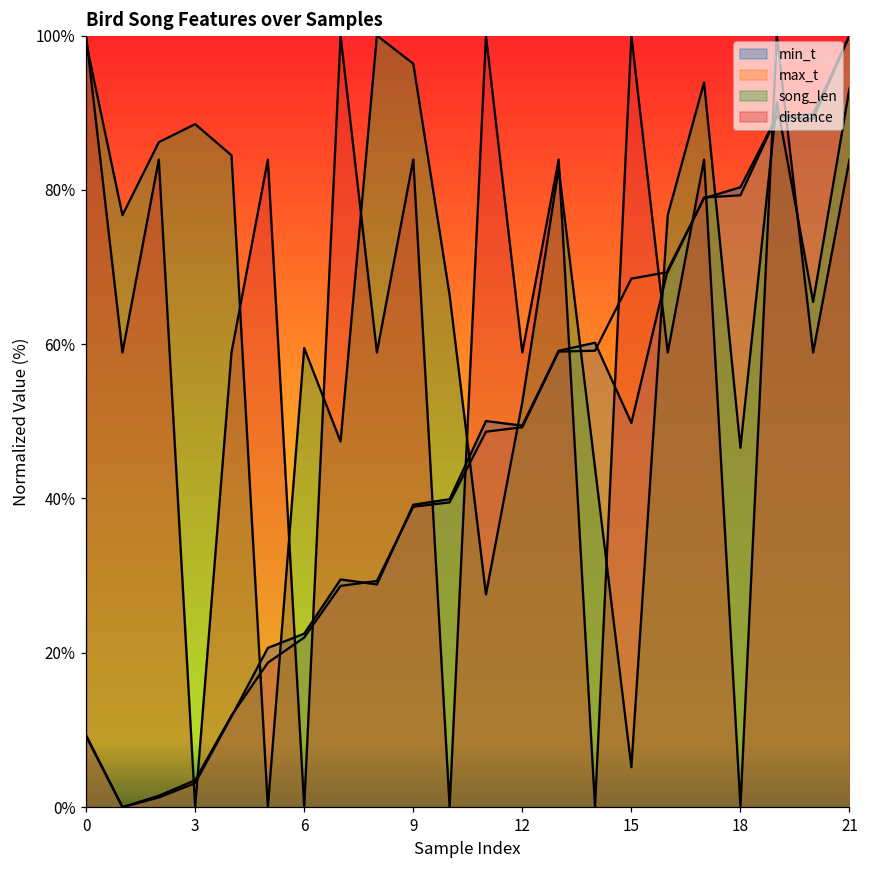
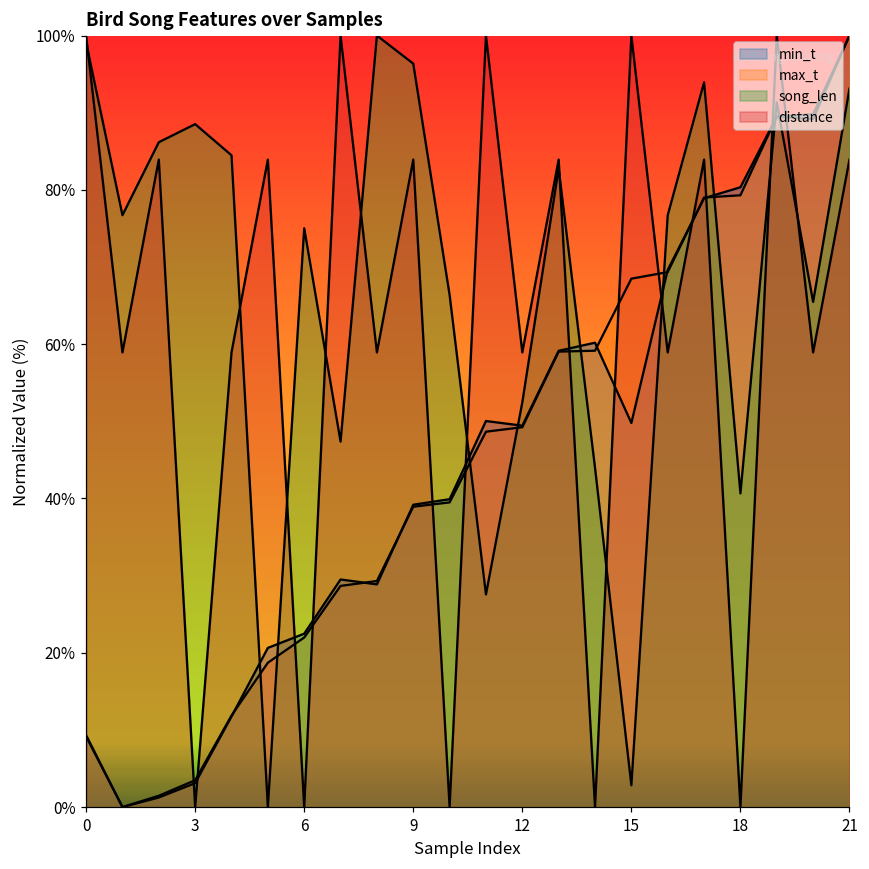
  {
    "min_t": {
      "3": "3%",
      "6": "22%",
      "15": "50%",
      "18": "80%"
    },
    "song_len": {
      "0": "99%",
      "3": "89%",
-     "6": "59%",
+     "6": "75%",
      "9": "96%",
      "12": "52%",
-     "15": "5%",
-     "18": "47%",
+     "15": "3%",
+     "18": "41%",
      "21": "93%"
    }
  }
